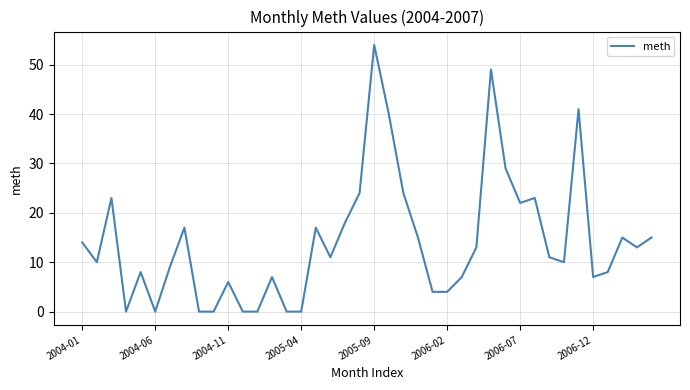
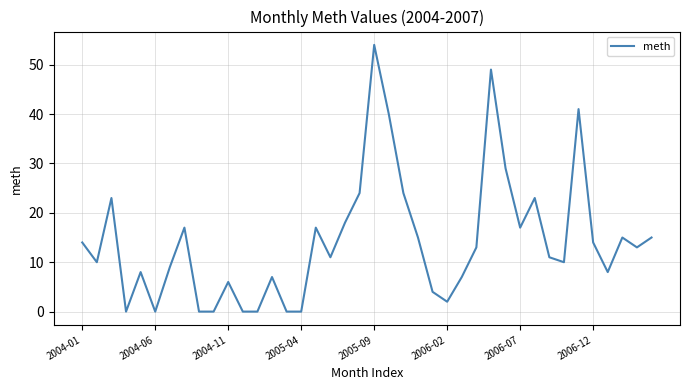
  {
    "2004-01": 14,
    "2004-06": 0,
    "2004-11": 6,
    "2005-04": 0,
    "2005-09": 54,
-   "2006-02": 4,
-   "2006-07": 22,
-   "2006-12": 7
+   "2006-02": 2,
+   "2006-07": 17,
+   "2006-12": 14
  }
